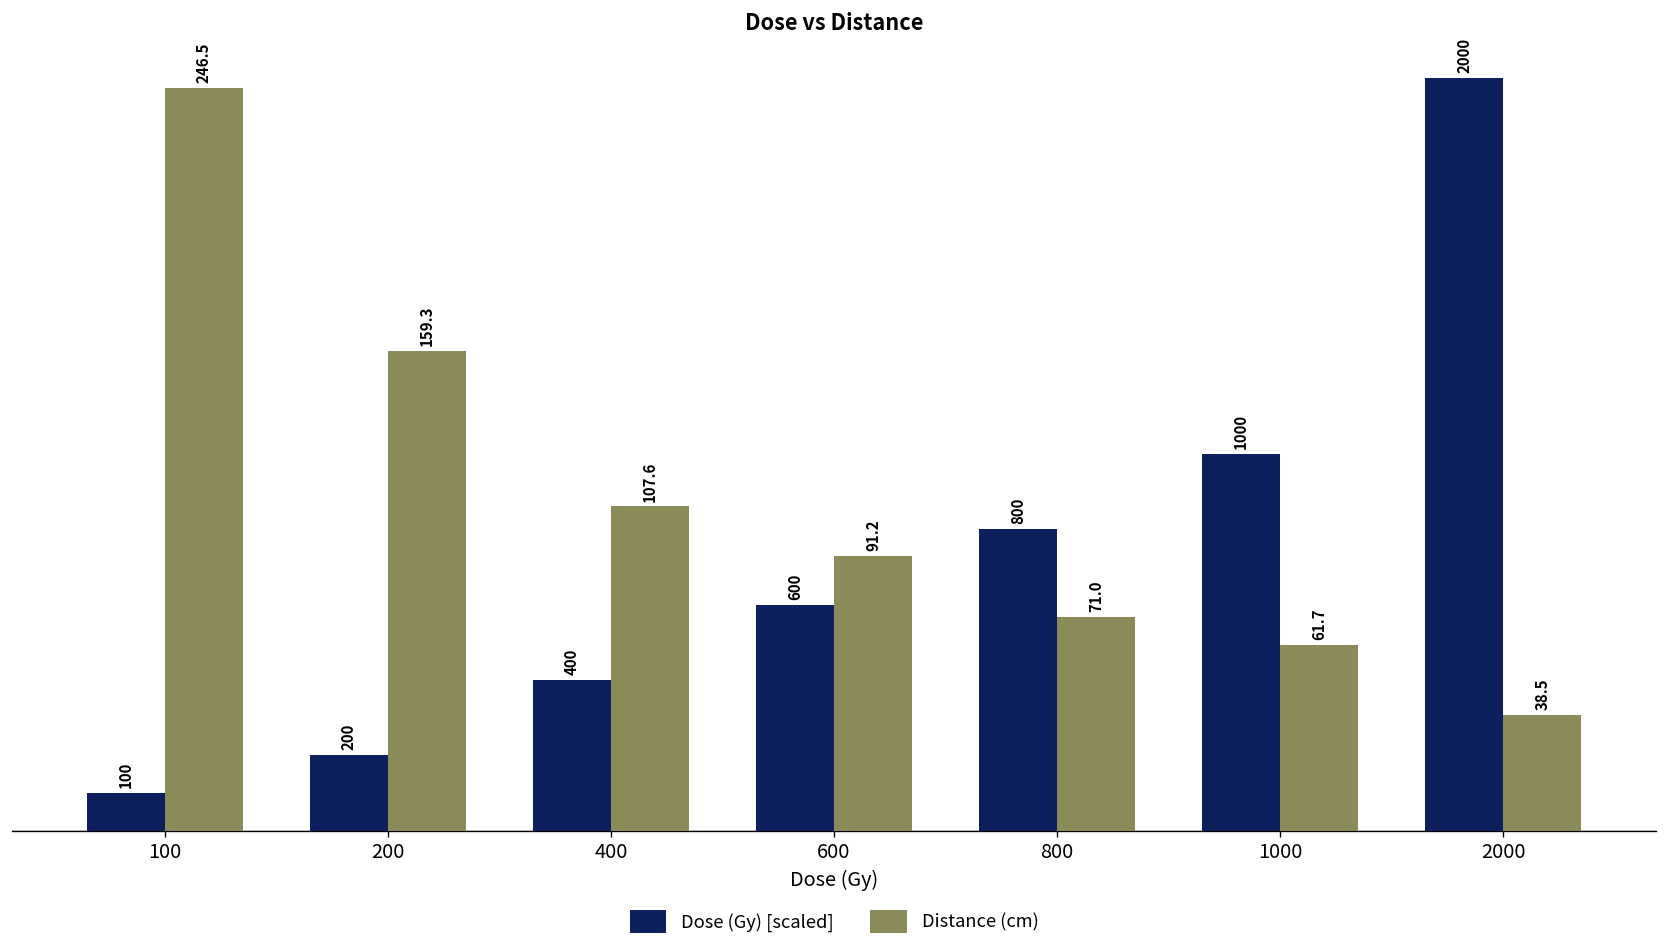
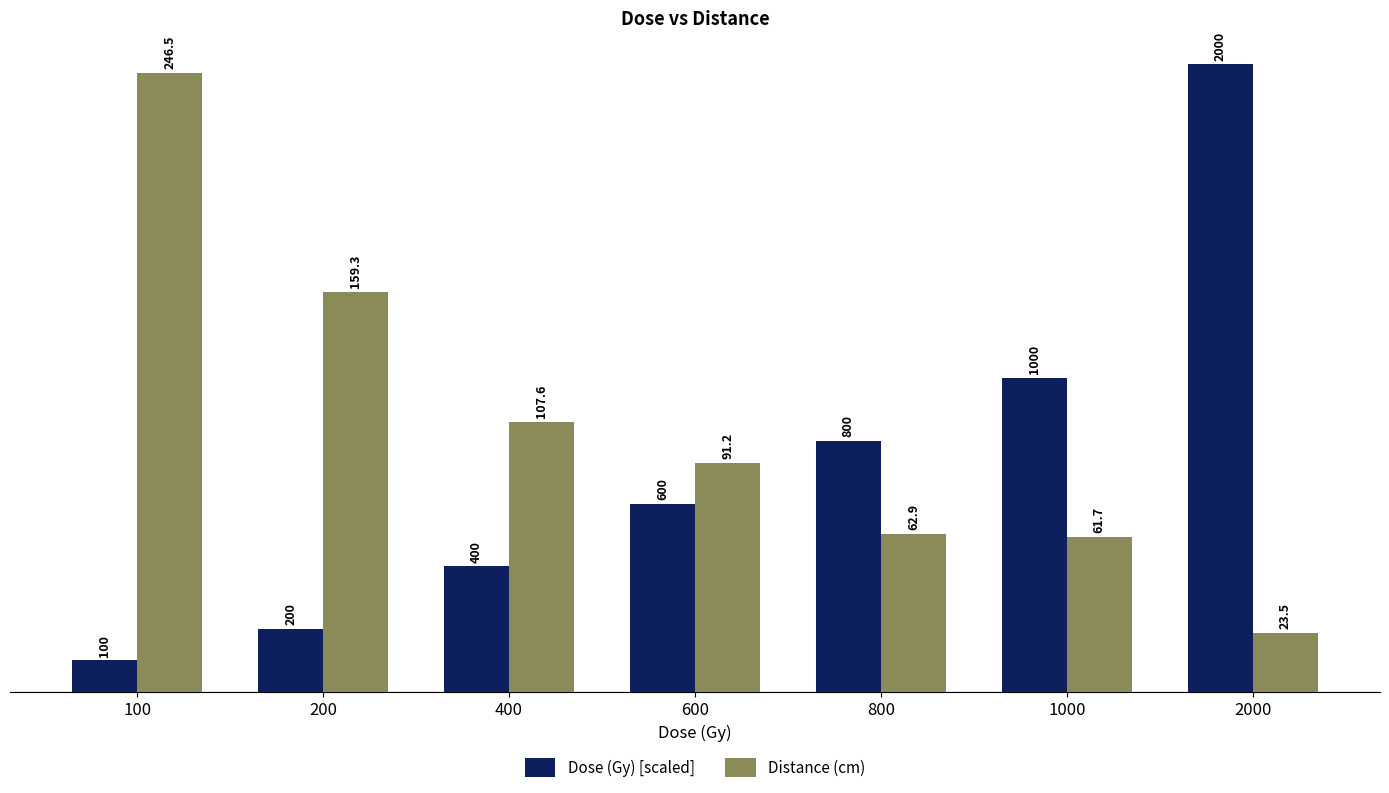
  {
    "Distance (cm)": {
      "100": 246.5,
      "200": 159.3,
      "400": 107.6,
      "600": 91.2,
-     "800": 71.0,
+     "800": 62.9,
      "1000": 61.7,
-     "2000": 38.5
+     "2000": 23.5
    }
  }
